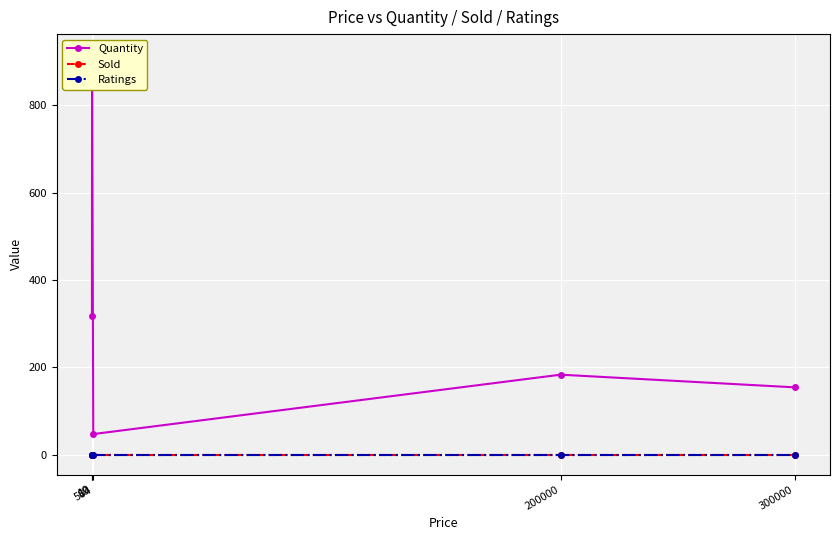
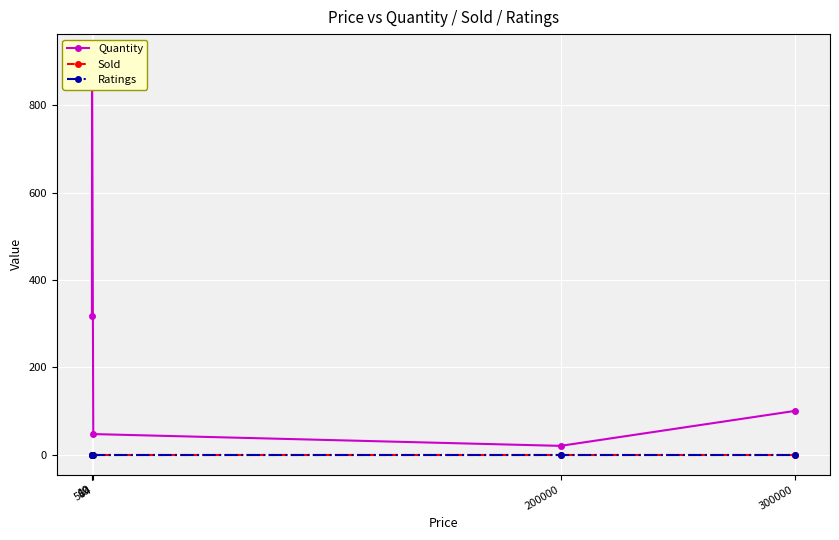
  {
    "Quantity": {
      "10": 320,
      "584": 50,
-     "200000": 180,
-     "300000": 150
+     "200000": 20,
+     "300000": 100
    },
    "Ratings": {
      "10": 0,
      "69": 0,
      "584": 0,
      "200000": 0,
      "300000": 0
    }
  }
